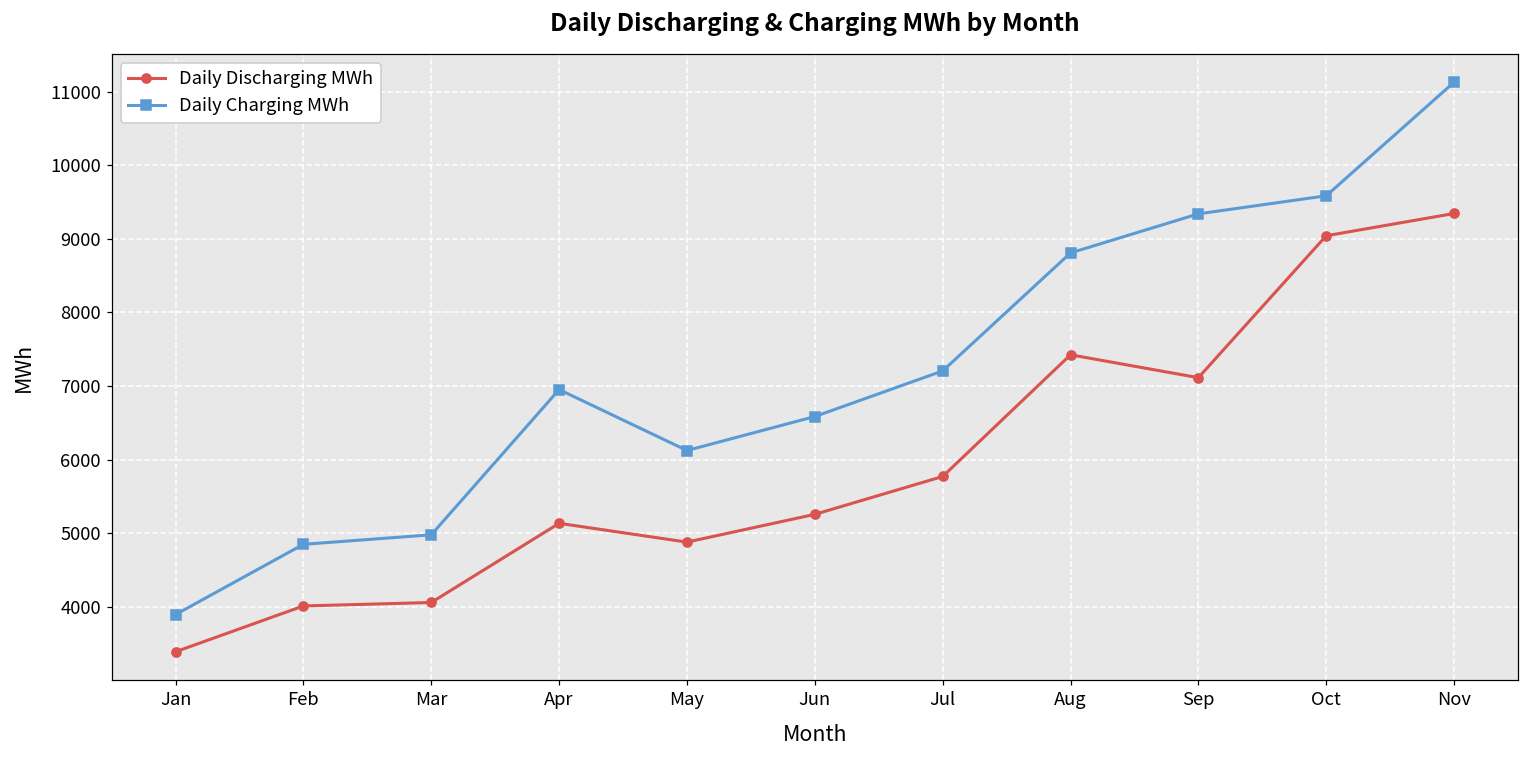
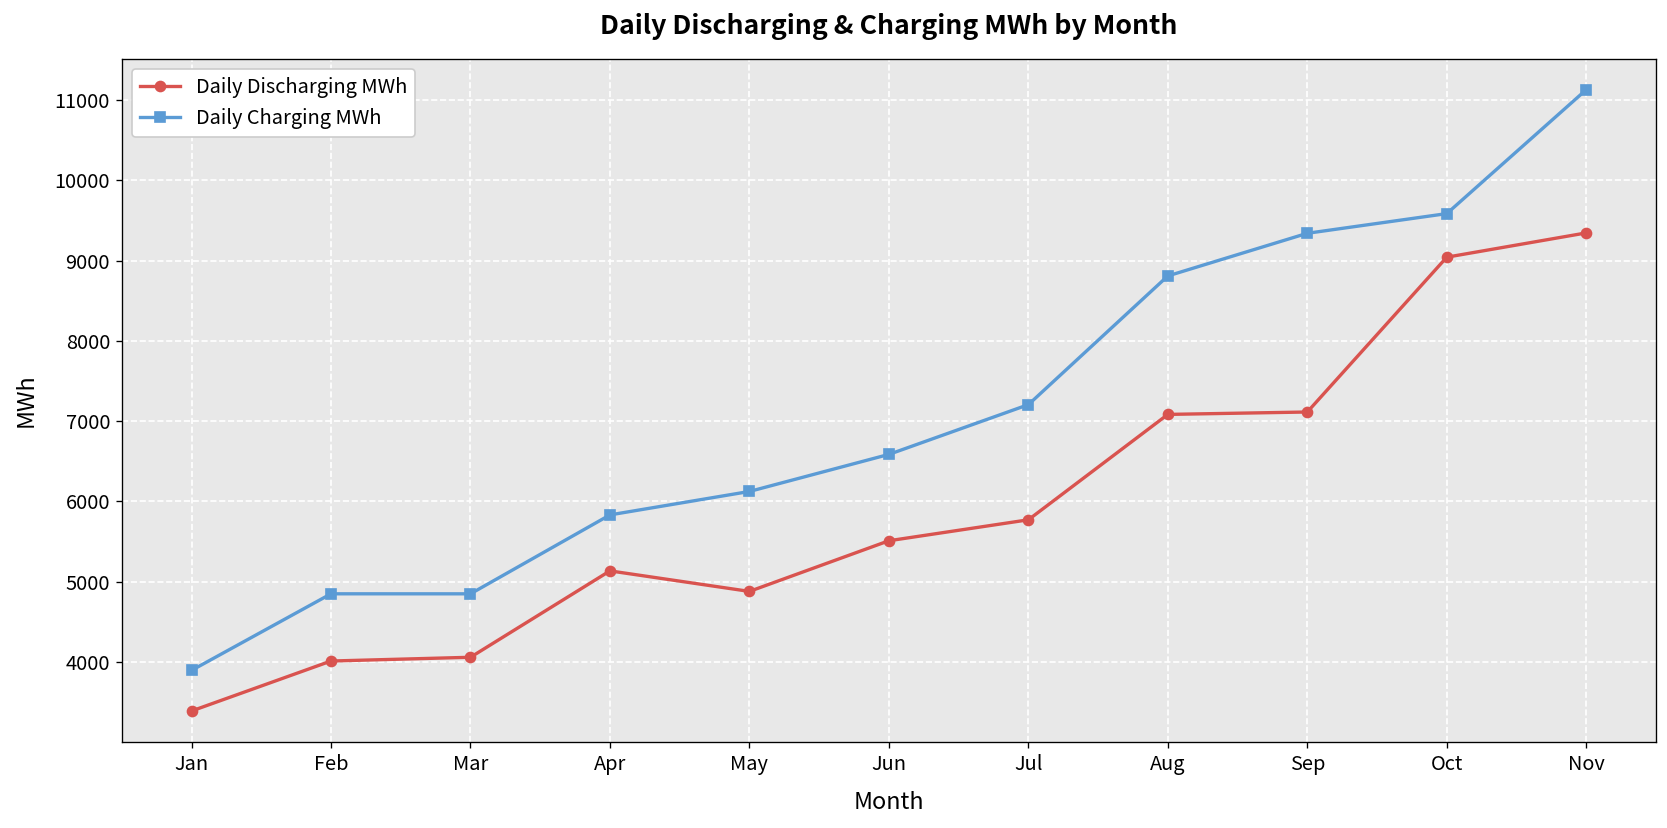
  {
    "Daily Discharging MWh": {
      "Jan": 3400,
      "Feb": 4000,
      "Mar": 4100,
      "Apr": 5100,
      "May": 4900,
-     "Jun": 5300,
+     "Jun": 5500,
      "Jul": 5800,
-     "Aug": 7400,
+     "Aug": 7100,
      "Sep": 7100,
      "Oct": 9000,
      "Nov": 9300
    },
    "Daily Charging MWh": {
      "Jan": 3900,
      "Feb": 4800,
-     "Mar": 5000,
-     "Apr": 7000,
+     "Mar": 4800,
+     "Apr": 5800,
      "May": 6100,
      "Jun": 6600,
      "Jul": 7200,
      "Aug": 8800,
      "Sep": 9300,
      "Oct": 9600,
      "Nov": 11100
    }
  }
